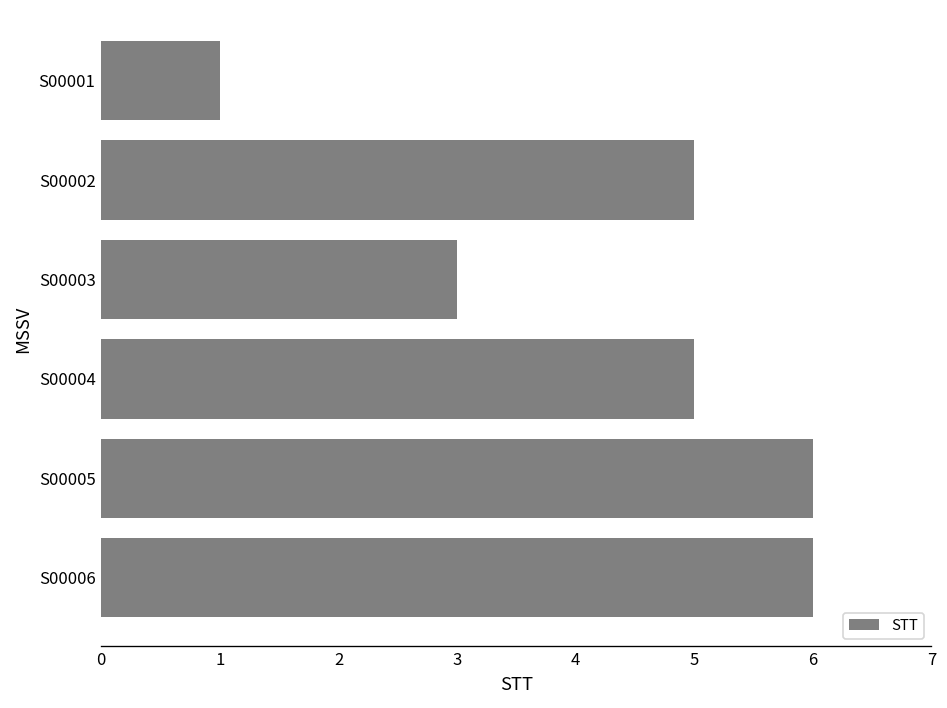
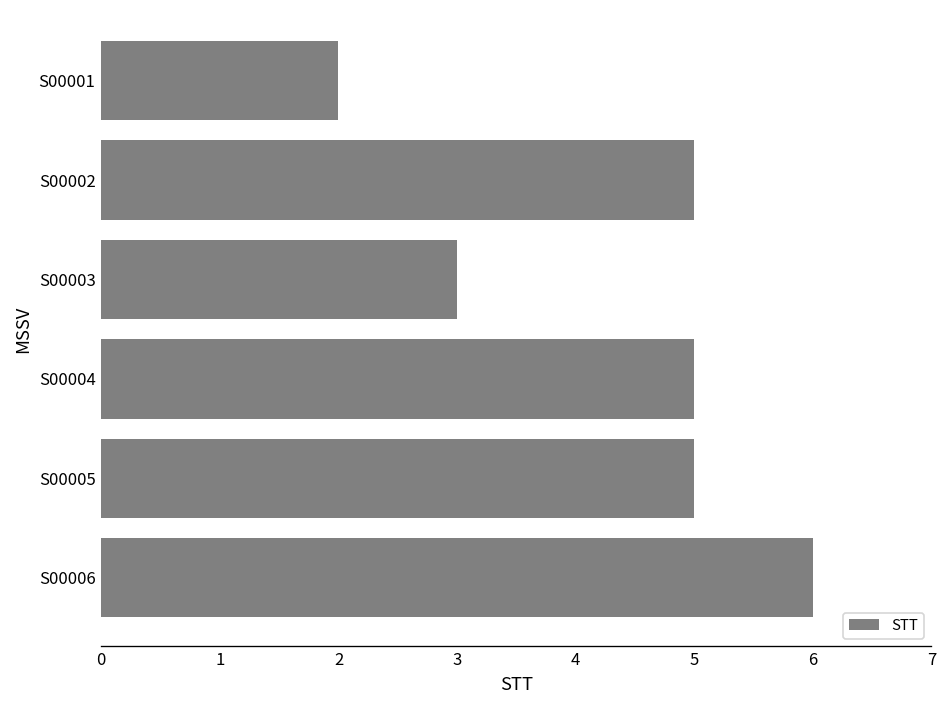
  {
-   "S00001": 1,
+   "S00001": 2,
    "S00002": 5,
    "S00003": 3,
    "S00004": 5,
-   "S00005": 6,
+   "S00005": 5,
    "S00006": 6
  }
